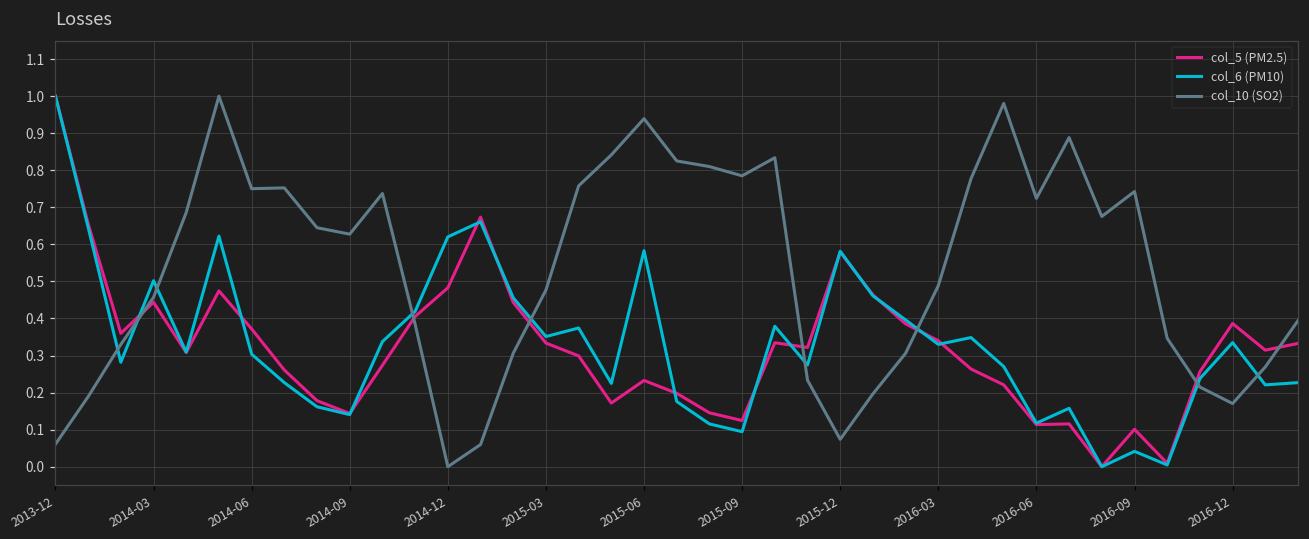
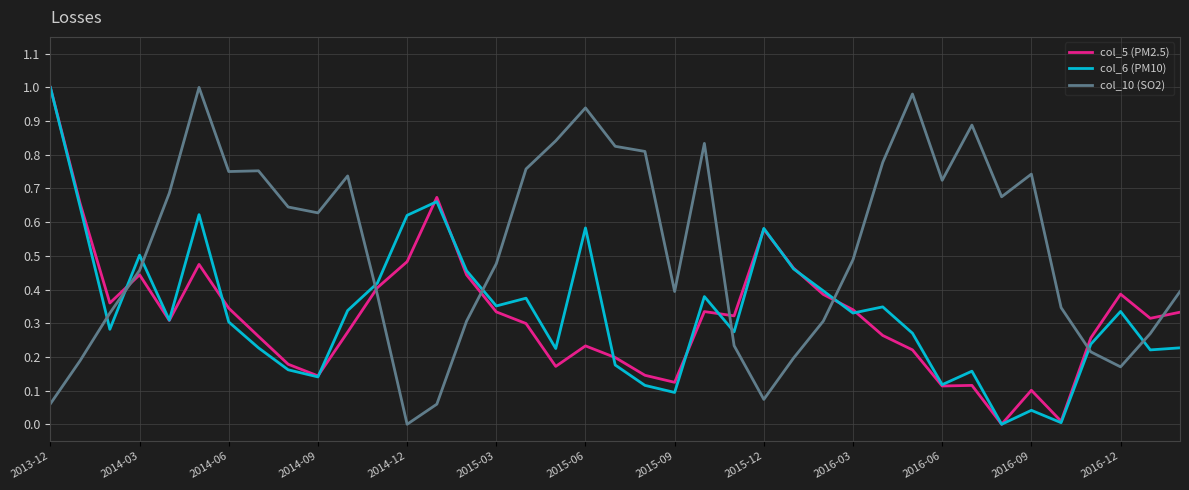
  {
    "col_5 (PM2.5)": {
      "2014-03": 0.44,
-     "2014-06": 0.37,
+     "2014-06": 0.34,
      "2014-12": 0.48,
      "2015-03": 0.33,
      "2015-06": 0.23,
      "2015-09": 0.12,
      "2016-03": 0.34,
      "2016-09": 0.10,
      "2016-12": 0.39
    },
    "col_6 (PM10)": {
      "2014-03": 0.50,
      "2014-06": 0.30,
      "2014-12": 0.62,
      "2015-03": 0.35,
      "2015-06": 0.58,
      "2015-09": 0.09,
      "2016-03": 0.33,
      "2016-09": 0.04,
      "2016-12": 0.33
    },
    "col_10 (SO2)": {
      "2013-12": 0.06,
      "2014-03": 0.46,
      "2014-06": 0.75,
      "2014-09": 0.63,
      "2014-12": 0.00,
      "2015-03": 0.48,
      "2015-06": 0.94,
-     "2015-09": 0.79,
+     "2015-09": 0.39,
      "2015-12": 0.07,
      "2016-03": 0.49,
      "2016-06": 0.72,
      "2016-09": 0.74,
      "2016-12": 0.17
    }
  }
